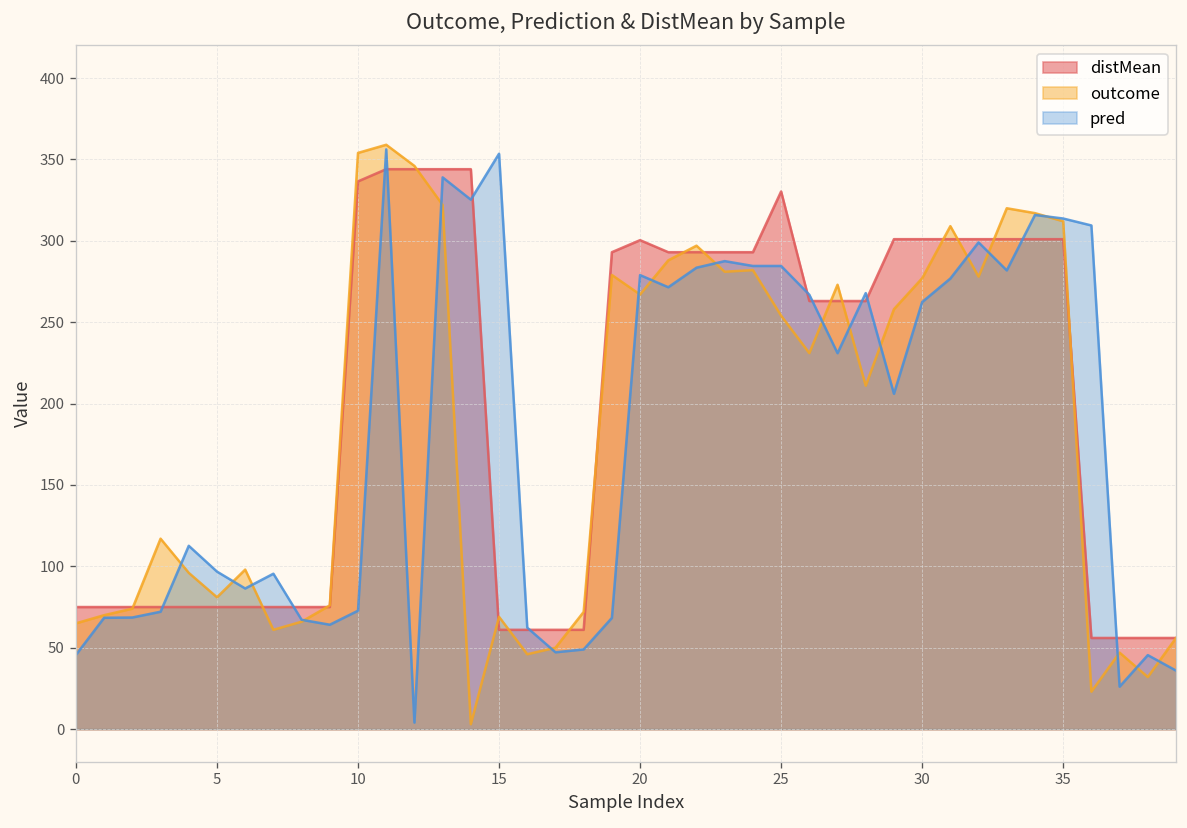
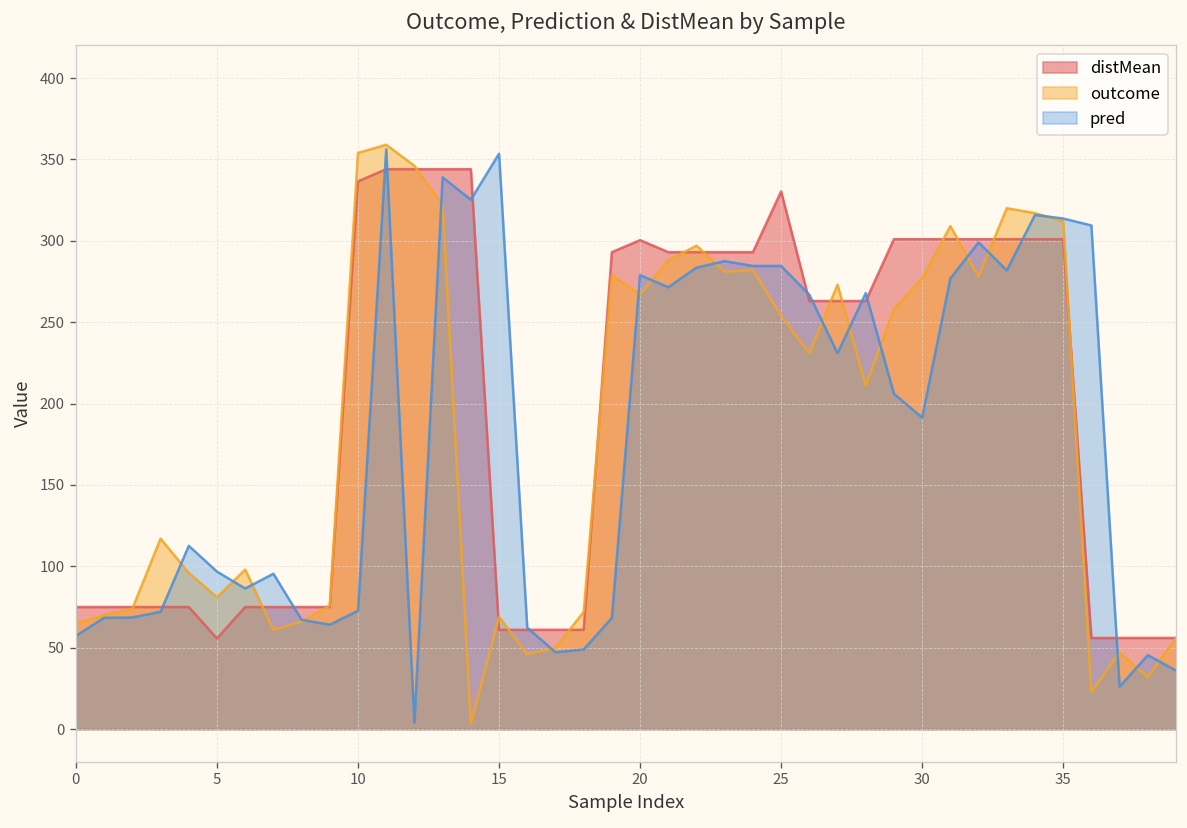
  {
    "distMean": {
      "0": 75,
-     "5": 75,
+     "5": 56,
      "10": 337,
      "15": 61,
      "20": 300,
      "25": 330,
      "30": 301,
      "35": 301
    },
    "outcome": {
      "0": 65,
      "5": 81,
      "10": 354,
      "15": 69,
      "20": 267,
      "25": 254,
      "30": 277
    },
    "pred": {
-     "0": 46,
+     "0": 57,
      "5": 97,
      "10": 73,
      "15": 353,
      "20": 279,
      "25": 285,
-     "30": 262
+     "30": 191
    }
  }
